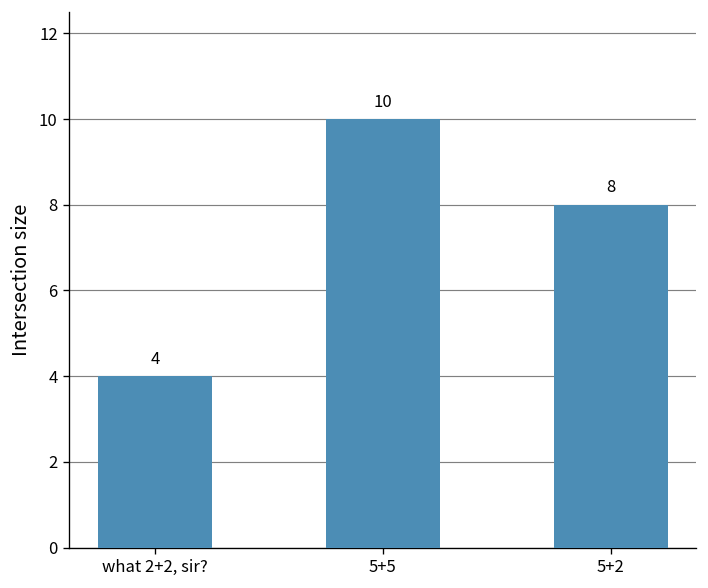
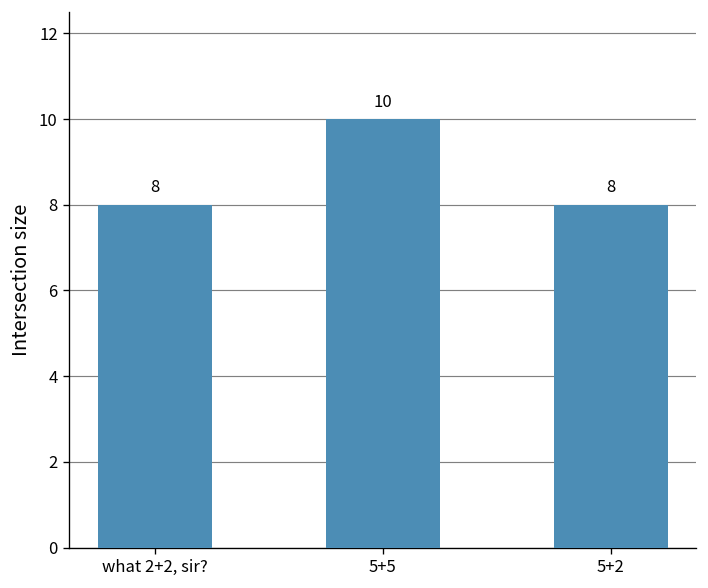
  {
-   "what 2+2, sir?": 4,
+   "what 2+2, sir?": 8,
    "5+5": 10,
    "5+2": 8
  }
